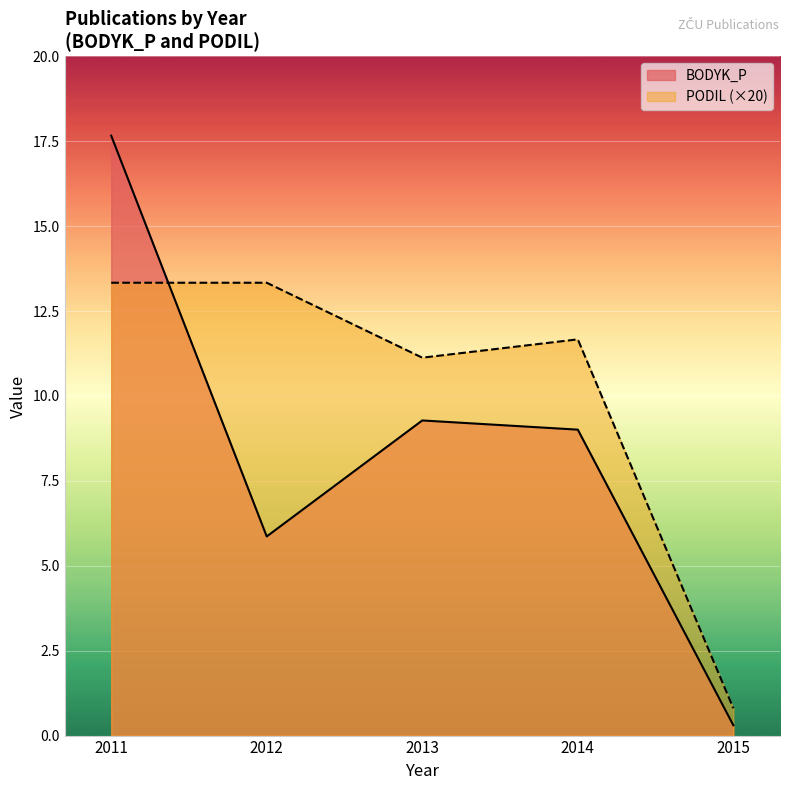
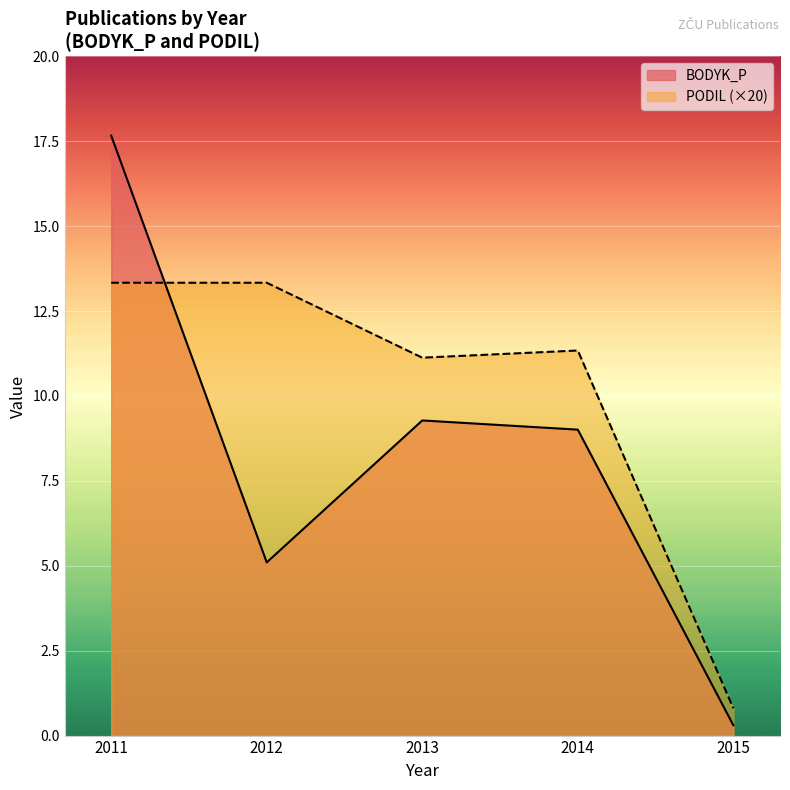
  {
    "BODYK_P": {
      "2011": 17.7,
-     "2012": 5.9,
+     "2012": 5.1,
      "2013": 9.3,
      "2014": 9.0,
      "2015": 0.3
    },
    "PODIL (×20)": {
      "2011": 13.3,
      "2012": 13.3,
      "2013": 11.1,
-     "2014": 11.7,
+     "2014": 11.3,
      "2015": 0.8
    }
  }
